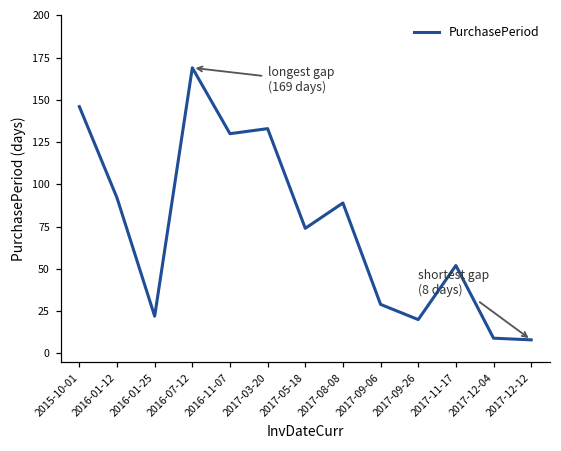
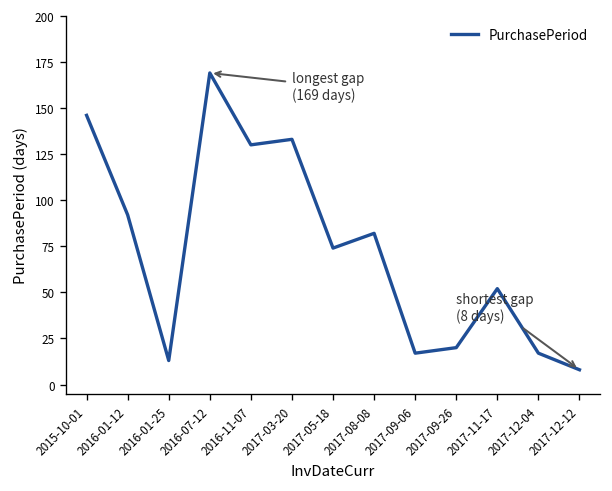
  {
    "2015-10-01": 146,
    "2016-01-12": 92,
-   "2016-01-25": 22,
+   "2016-01-25": 13,
    "2016-11-07": 130,
    "2017-03-20": 133,
    "2017-05-18": 74,
-   "2017-08-08": 89,
-   "2017-09-06": 29,
+   "2017-08-08": 82,
+   "2017-09-06": 17,
    "2017-11-17": 52,
-   "2017-12-04": 9,
+   "2017-12-04": 17,
    "2017-12-12": 8
  }
